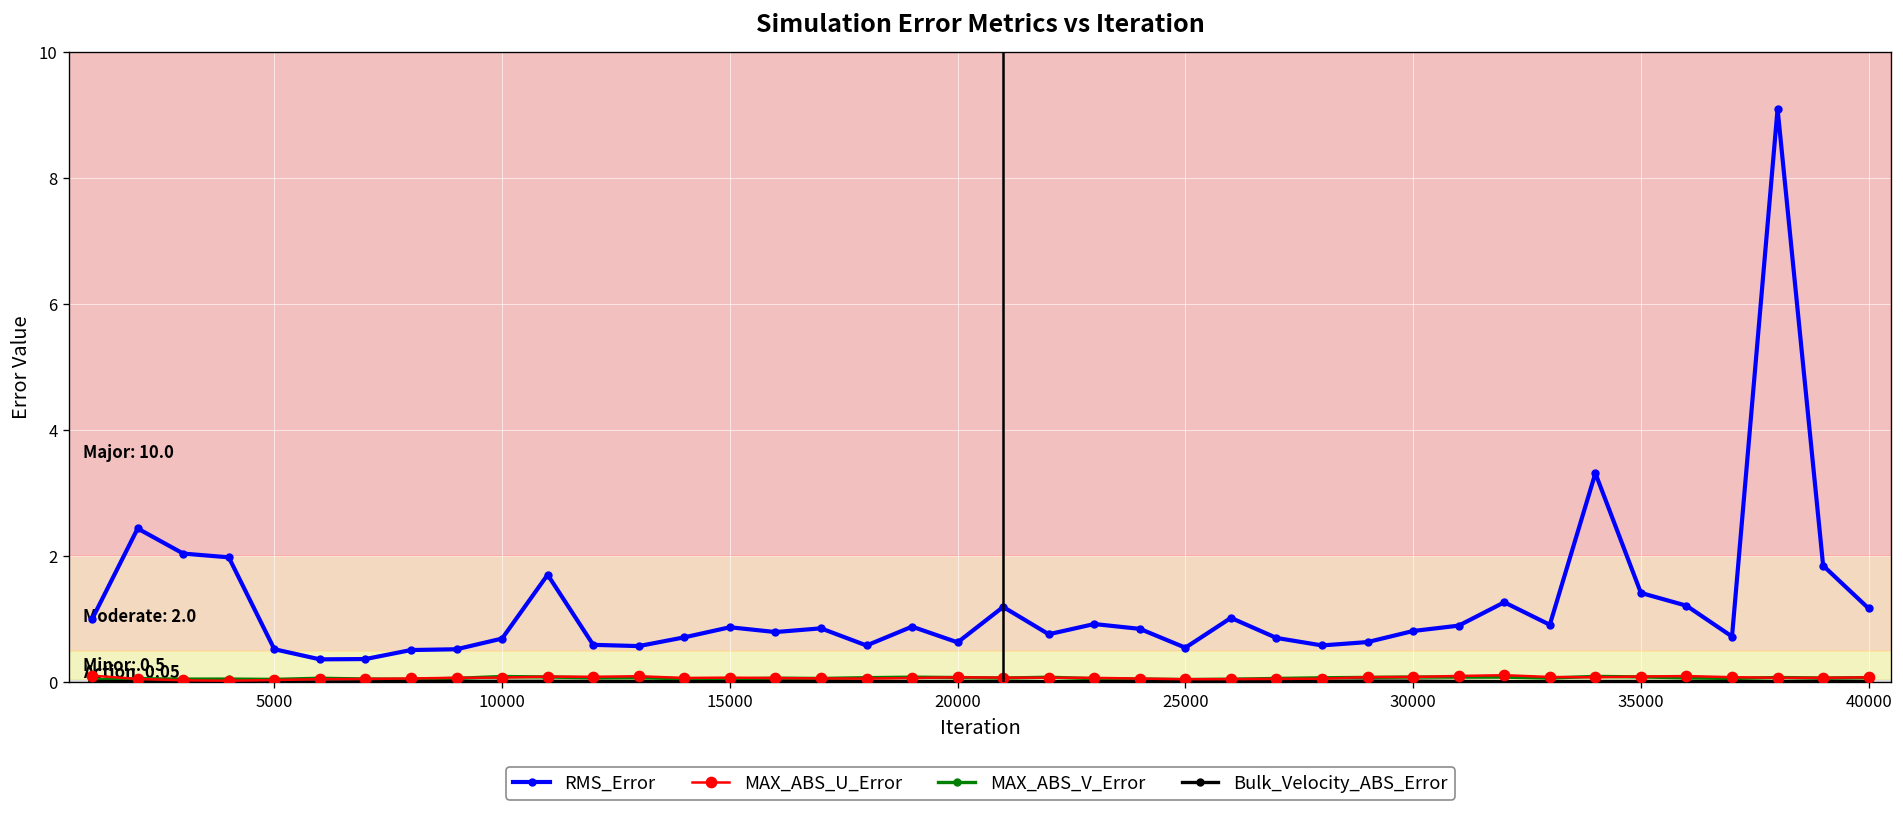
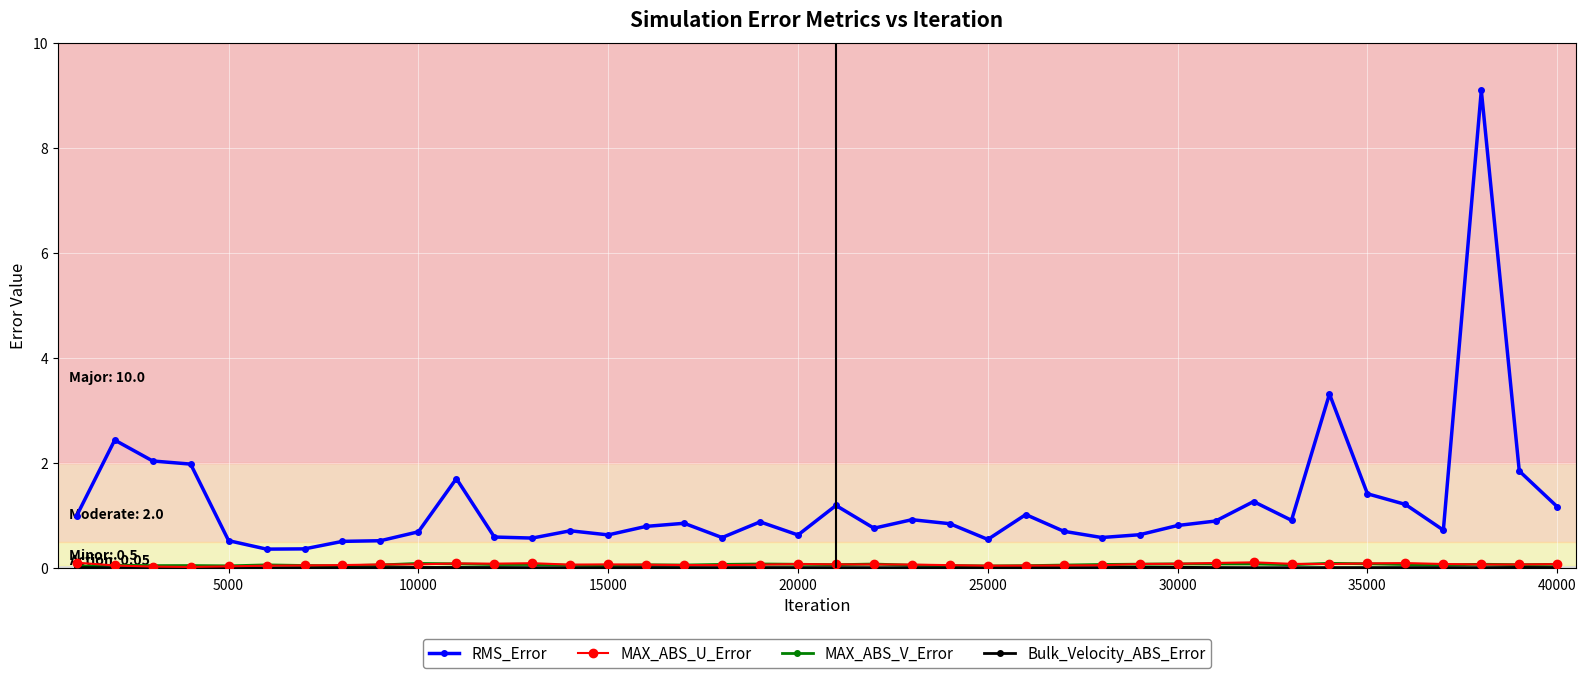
  {
    "RMS_Error": {
      "5000": 0.5,
      "10000": 0.7,
-     "15000": 0.9,
+     "15000": 0.6,
      "20000": 0.6,
      "25000": 0.5,
      "30000": 0.8,
      "35000": 1.4,
      "40000": 1.2
    },
    "Bulk_Velocity_ABS_Error": {
      "10000": 0.0,
      "20000": 0.0,
      "30000": 0.0,
      "35000": 0.0,
      "40000": 0.0
    }
  }
